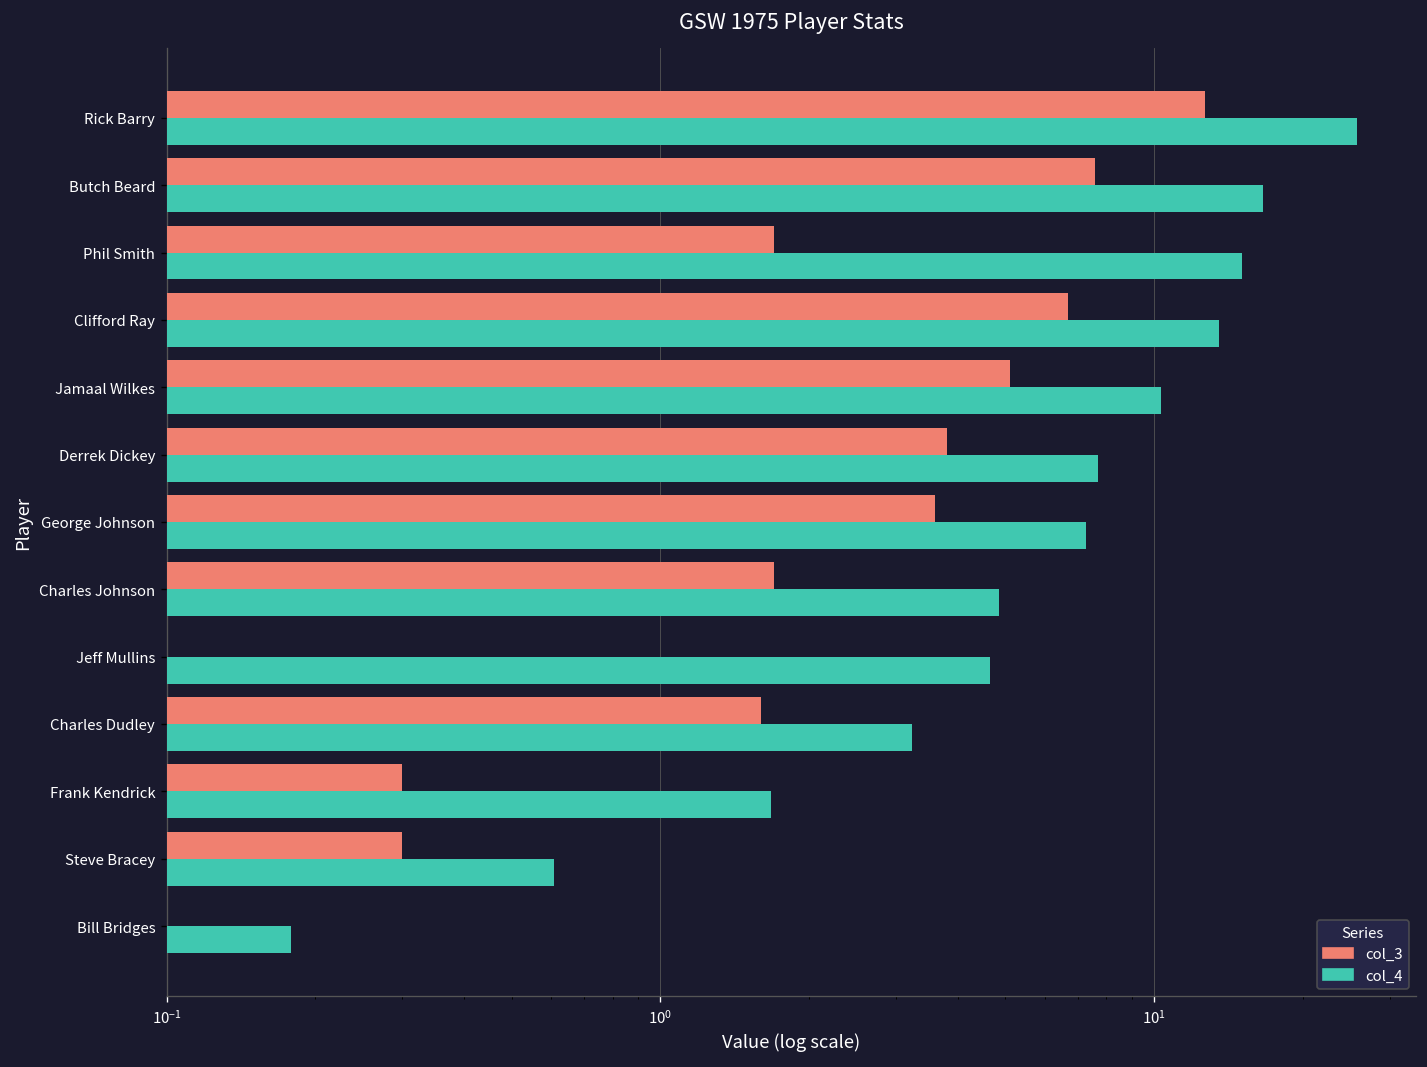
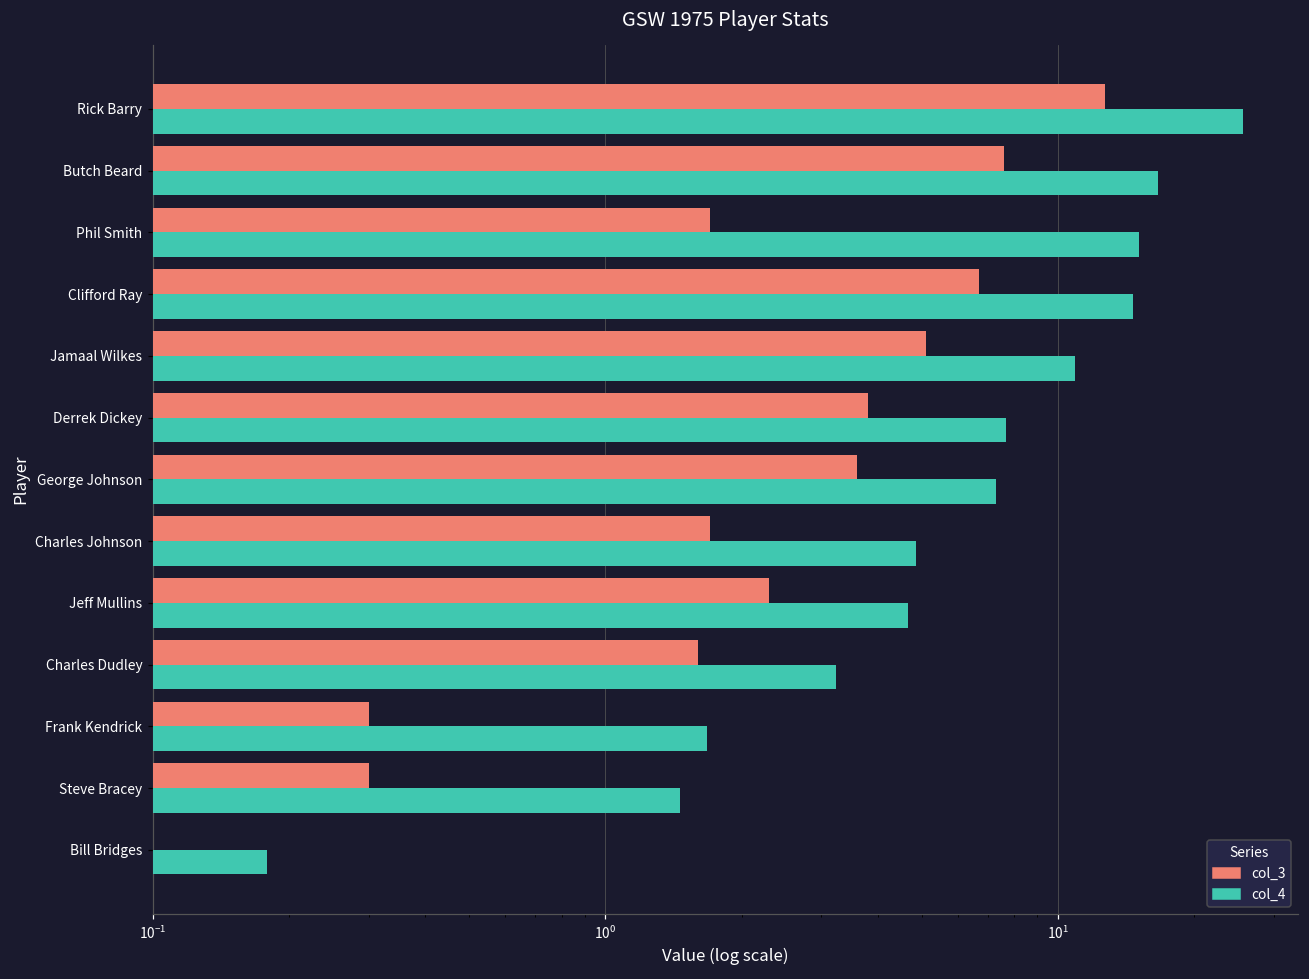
  {
    "col_3": {
      "Rick Barry": 12.7,
      "Butch Beard": 7.6,
      "Phil Smith": 1.7,
      "Clifford Ray": 6.7,
      "Jamaal Wilkes": 5.1,
      "Derrek Dickey": 3.8,
      "George Johnson": 3.6,
      "Charles Johnson": 1.7,
-     "Jeff Mullins": 0.1,
+     "Jeff Mullins": 2.3,
      "Charles Dudley": 1.6,
      "Frank Kendrick": 0.3,
      "Steve Bracey": 0.3,
      "Bill Bridges": 0.1
    },
    "col_4": {
      "Rick Barry": 26,
      "Butch Beard": 16.7,
      "Phil Smith": 15.1,
-     "Clifford Ray": 13.6,
-     "Jamaal Wilkes": 10.3,
+     "Clifford Ray": 14.7,
+     "Jamaal Wilkes": 10.9,
      "Derrek Dickey": 7.7,
      "George Johnson": 7.3,
      "Charles Johnson": 4.9,
      "Jeff Mullins": 4.7,
      "Charles Dudley": 3.2,
      "Frank Kendrick": 1.68,
-     "Steve Bracey": 0.61,
+     "Steve Bracey": 1.46,
      "Bill Bridges": 0.18
    }
  }
